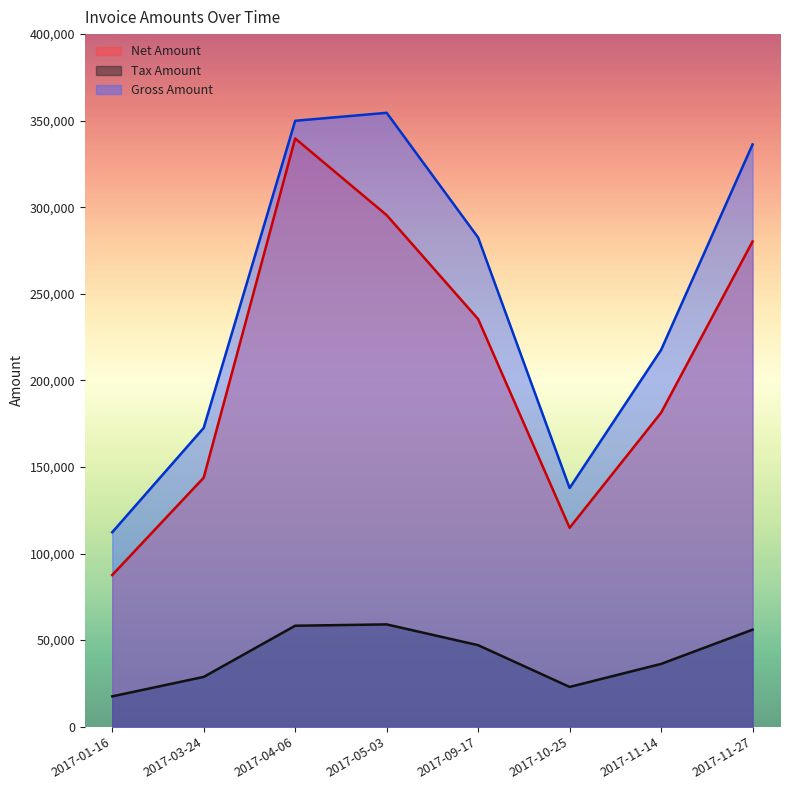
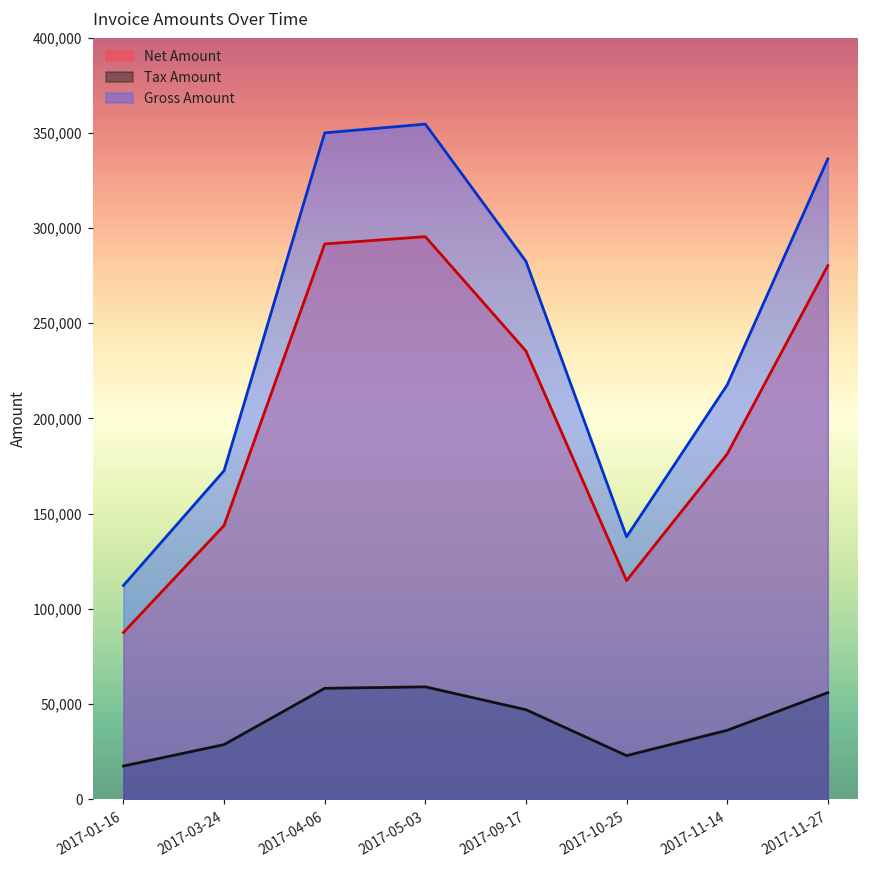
  {
    "Net Amount": {
      "2017-01-16": "88,000",
      "2017-03-24": "144,000",
-     "2017-04-06": "340,000",
+     "2017-04-06": "292,000",
      "2017-05-03": "295,000",
      "2017-09-17": "235,000",
      "2017-10-25": "115,000",
      "2017-11-14": "181,000",
      "2017-11-27": "280,000"
    },
    "Tax Amount": {
      "2017-01-16": "18,000",
      "2017-03-24": "29,000",
      "2017-04-06": "58,000",
      "2017-05-03": "59,000",
      "2017-09-17": "47,000",
      "2017-10-25": "23,000",
      "2017-11-14": "36,000",
      "2017-11-27": "56,000"
    },
    "Gross Amount": {
      "2017-01-16": "112,000",
      "2017-03-24": "173,000",
      "2017-04-06": "350,000",
      "2017-05-03": "355,000",
      "2017-09-17": "283,000",
      "2017-10-25": "138,000",
      "2017-11-14": "218,000",
      "2017-11-27": "336,000"
    }
  }
